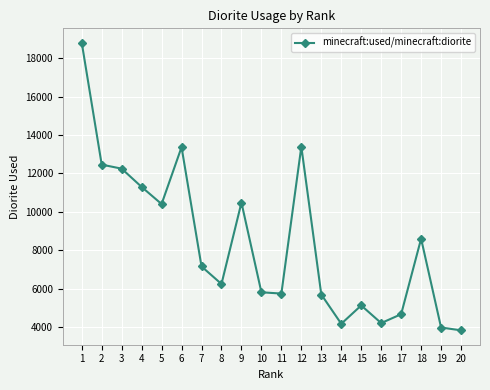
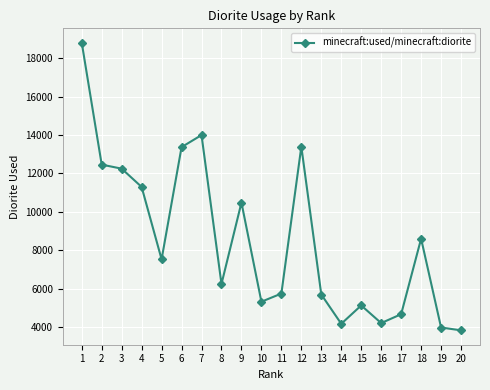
  {
    "1": 18800,
    "2": 12500,
    "3": 12300,
    "4": 11300,
-   "5": 10400,
+   "5": 7500,
    "6": 13400,
-   "7": 7200,
+   "7": 14000,
    "8": 6200,
    "9": 10500,
-   "10": 5800,
+   "10": 5300,
    "11": 5700,
    "12": 13400,
    "13": 5700,
    "14": 4200,
    "15": 5100,
    "16": 4200,
    "17": 4700,
    "18": 8600,
    "19": 4000,
    "20": 3800
  }
